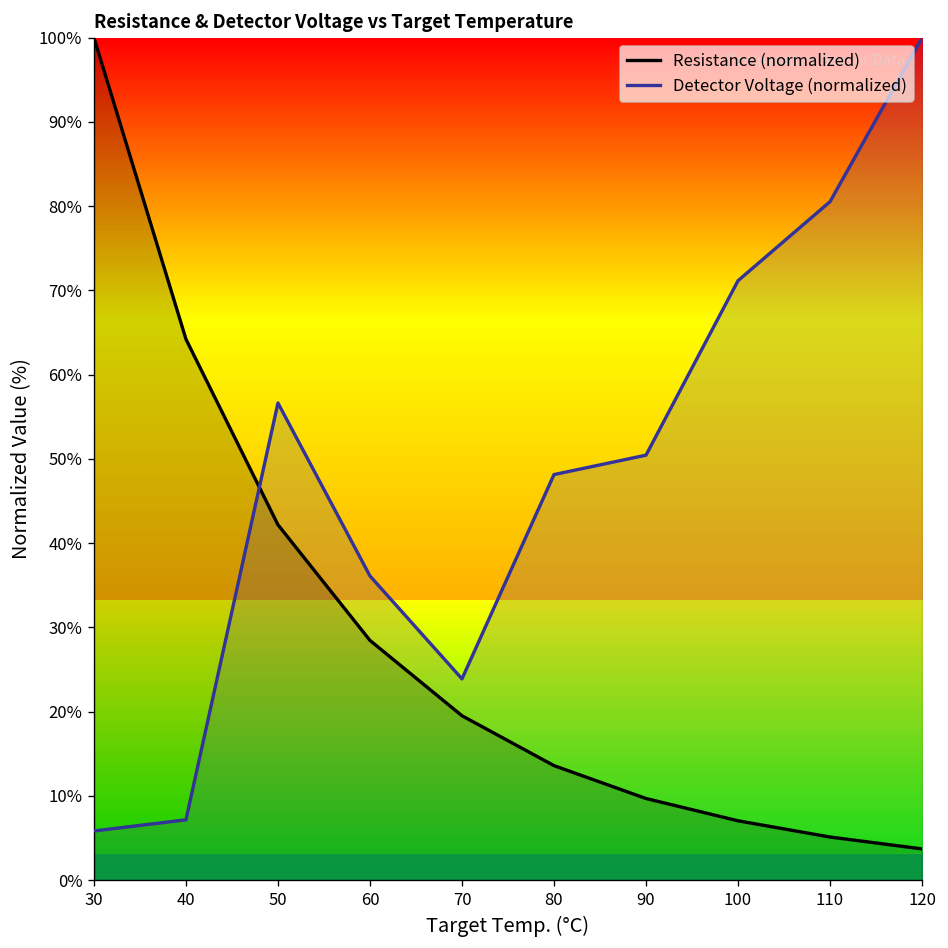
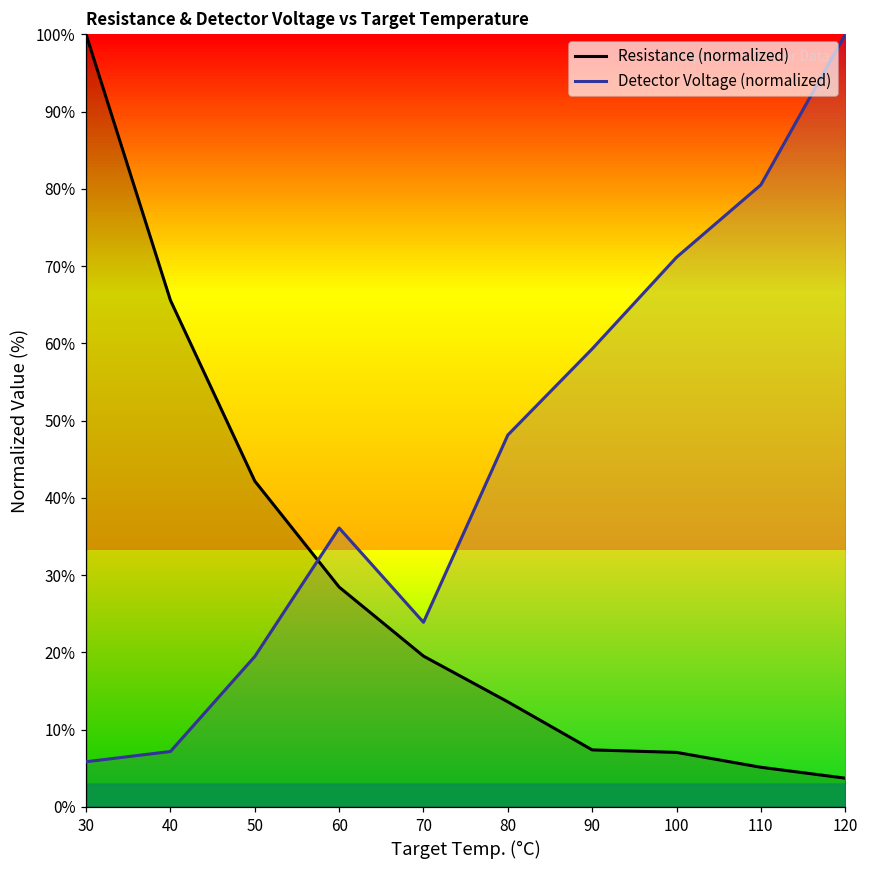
  {
    "Resistance (normalized)": {
      "30": "100%",
-     "40": "64%",
+     "40": "66%",
      "50": "42%",
      "60": "28%",
      "70": "20%",
      "80": "14%",
-     "90": "10%",
+     "90": "7%",
      "100": "7%",
      "110": "5%",
      "120": "4%"
    },
    "Detector Voltage (normalized)": {
      "30": "6%",
      "40": "7%",
-     "50": "57%",
+     "50": "19%",
      "60": "36%",
      "70": "24%",
      "80": "48%",
-     "90": "50%",
+     "90": "59%",
      "100": "71%",
      "110": "81%",
      "120": "100%"
    }
  }
